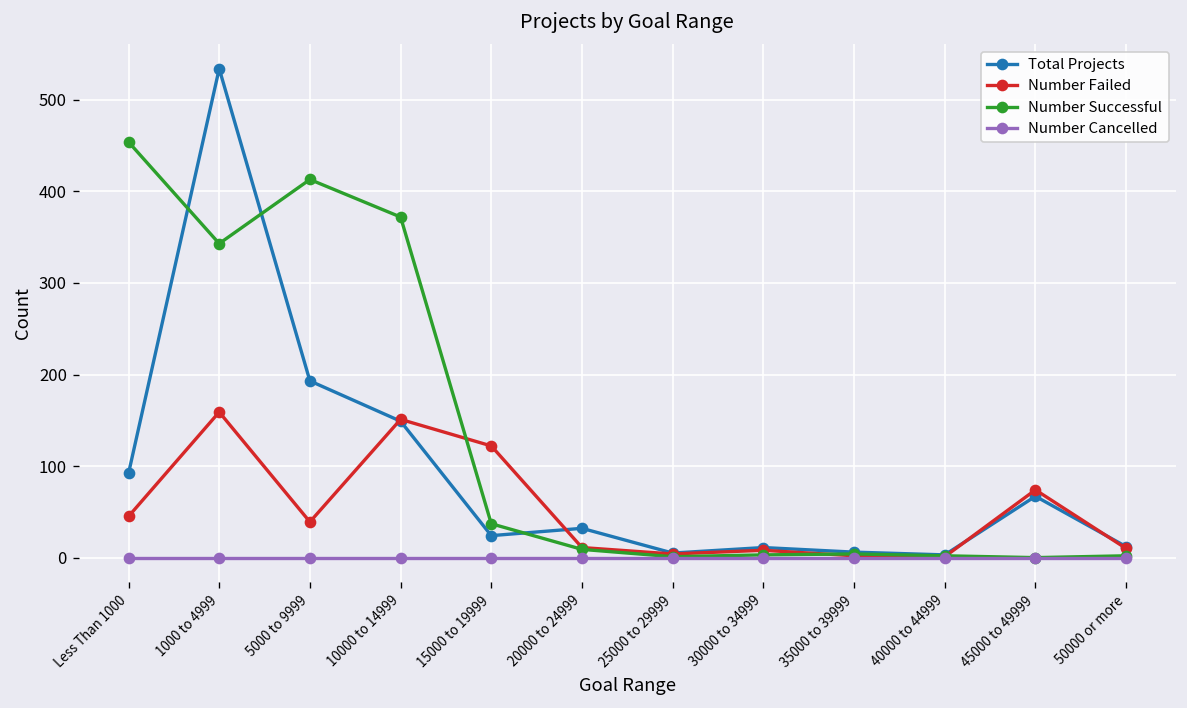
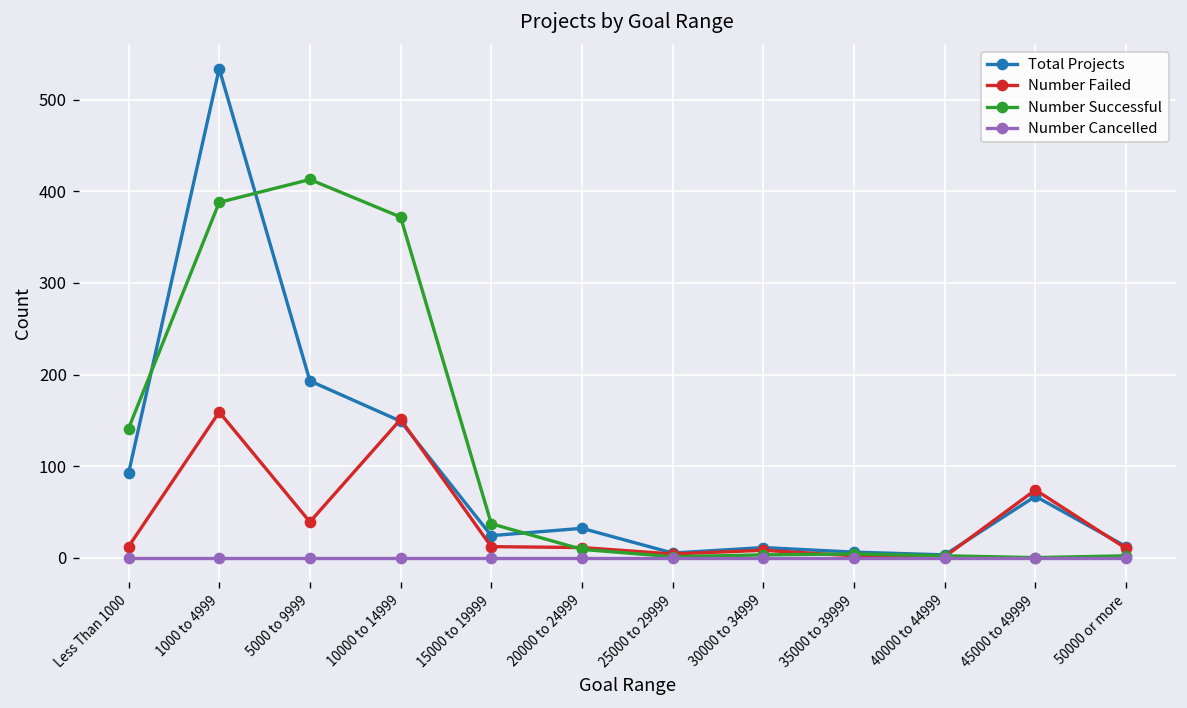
  {
    "Total Projects": {
      "Less Than 1000": 90,
      "1000 to 4999": 530,
      "5000 to 9999": 190,
      "15000 to 19999": 20,
      "20000 to 24999": 30,
      "45000 to 49999": 70
    },
    "Number Failed": {
-     "Less Than 1000": 50,
+     "Less Than 1000": 10,
      "1000 to 4999": 160,
      "5000 to 9999": 40,
-     "15000 to 19999": 120,
+     "15000 to 19999": 10,
      "45000 to 49999": 70
    },
    "Number Successful": {
-     "Less Than 1000": 450,
-     "1000 to 4999": 340,
+     "Less Than 1000": 140,
+     "1000 to 4999": 390,
      "5000 to 9999": 410,
      "10000 to 14999": 370,
      "15000 to 19999": 40
    },
    "Number Cancelled": {
      "Less Than 1000": 0,
      "1000 to 4999": 0,
      "5000 to 9999": 0,
      "10000 to 14999": 0,
      "15000 to 19999": 0,
      "20000 to 24999": 0
    }
  }
